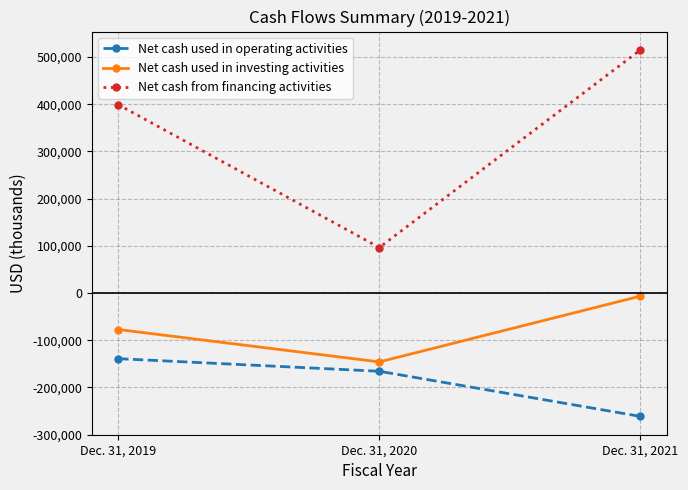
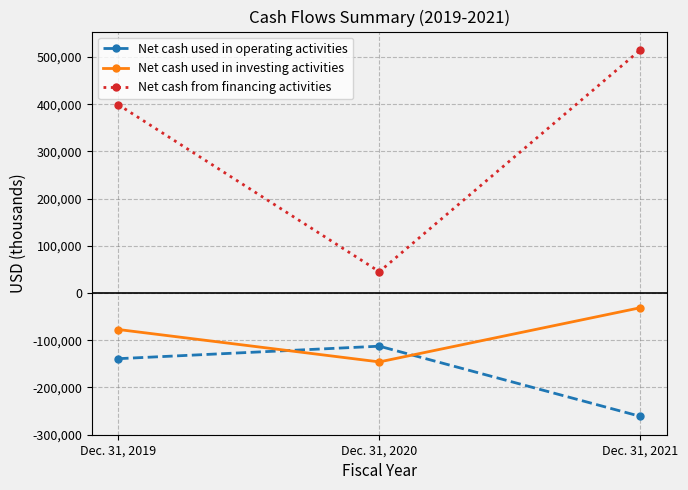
  {
    "Net cash used in operating activities": {
      "Dec. 31, 2019": "-140,000",
-     "Dec. 31, 2020": "-170,000",
+     "Dec. 31, 2020": "-110,000",
      "Dec. 31, 2021": "-260,000"
    },
    "Net cash used in investing activities": {
      "Dec. 31, 2019": "-80,000",
      "Dec. 31, 2020": "-150,000",
-     "Dec. 31, 2021": "-10,000"
+     "Dec. 31, 2021": "-30,000"
    },
    "Net cash from financing activities": {
      "Dec. 31, 2019": "400,000",
-     "Dec. 31, 2020": "100,000",
+     "Dec. 31, 2020": "50,000",
      "Dec. 31, 2021": "520,000"
    }
  }
